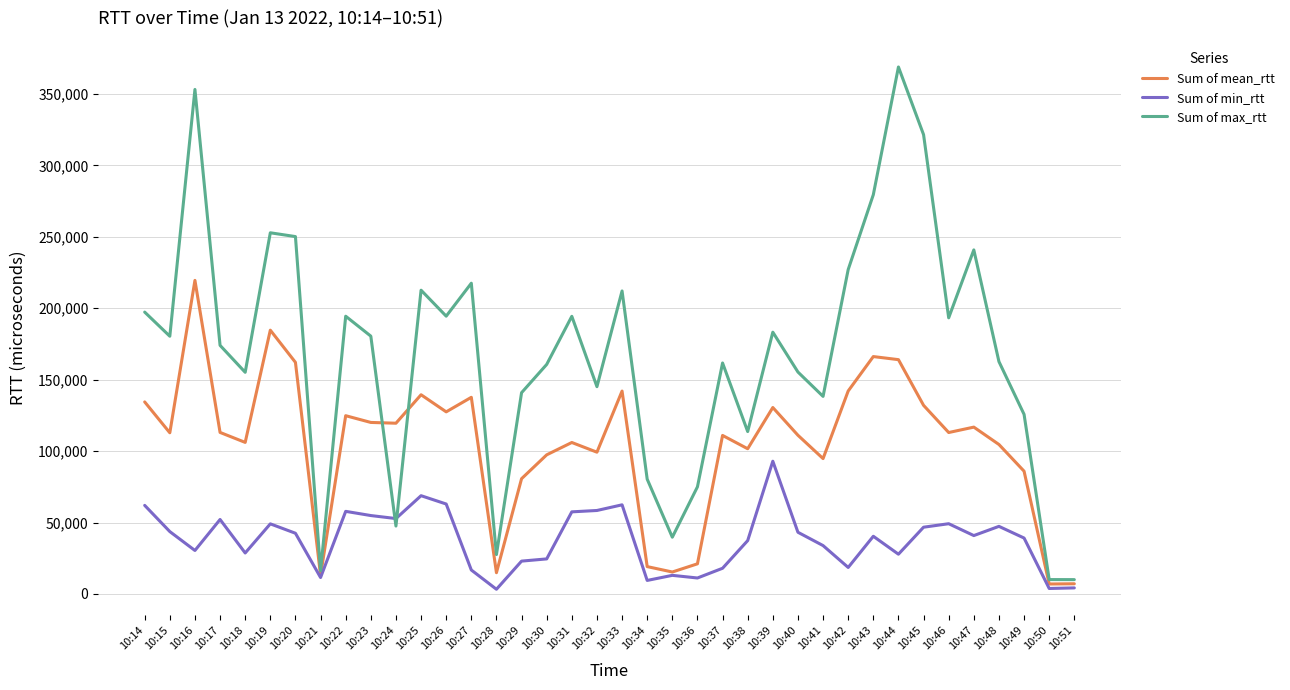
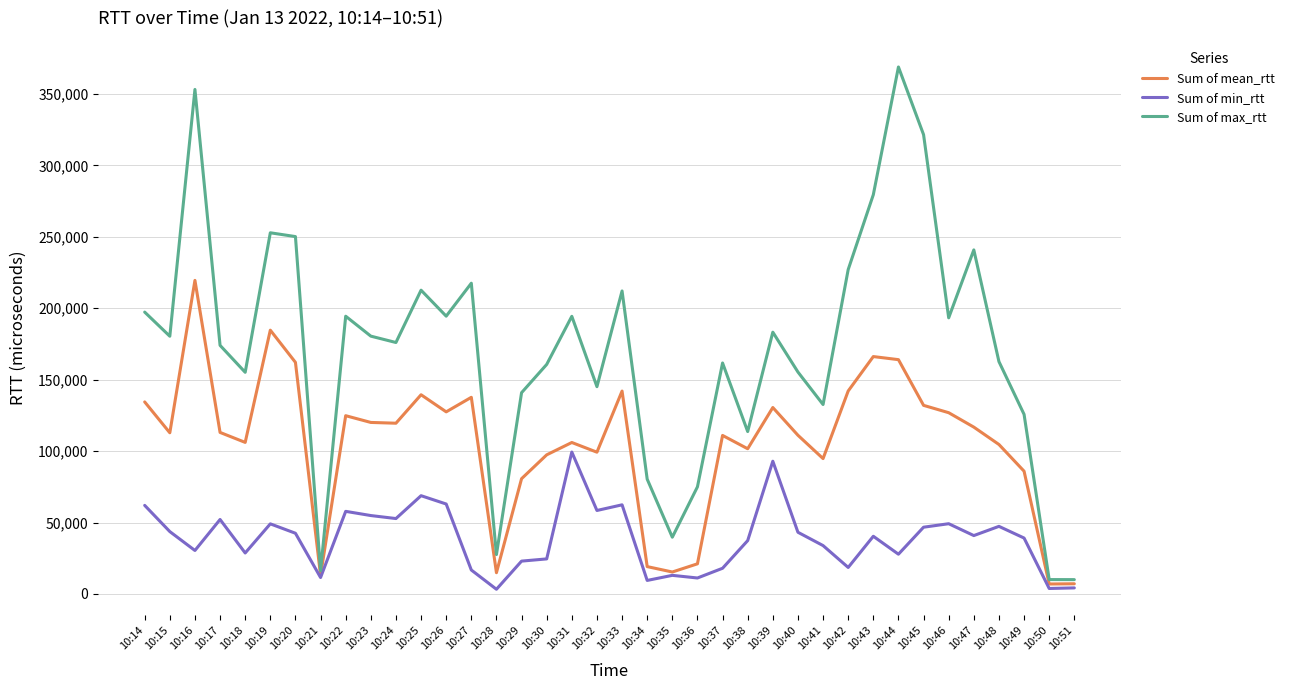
  {
    "Sum of mean_rtt": {
      "10:14": "134,000",
      "10:15": "113,000",
      "10:16": "220,000",
      "10:17": "113,000",
      "10:18": "106,000",
      "10:19": "185,000",
      "10:20": "162,000",
      "10:22": "125,000",
      "10:23": "120,000",
      "10:24": "120,000",
      "10:25": "139,000",
      "10:26": "127,000",
      "10:27": "138,000",
      "10:28": "15,000",
      "10:29": "81,000",
      "10:30": "97,000",
      "10:31": "106,000",
      "10:32": "99,000",
      "10:33": "142,000",
      "10:34": "19,000",
      "10:35": "15,000",
      "10:36": "21,000",
      "10:37": "111,000",
      "10:38": "102,000",
      "10:39": "131,000",
      "10:40": "111,000",
      "10:41": "95,000",
      "10:42": "142,000",
      "10:43": "166,000",
      "10:44": "164,000",
      "10:45": "132,000",
-     "10:46": "113,000",
+     "10:46": "127,000",
      "10:47": "117,000",
      "10:48": "105,000",
      "10:49": "86,000",
      "10:50": "7,000",
      "10:51": "7,000"
    },
    "Sum of min_rtt": {
      "10:14": "62,000",
      "10:15": "44,000",
      "10:16": "30,000",
      "10:17": "52,000",
      "10:18": "29,000",
      "10:19": "49,000",
      "10:20": "42,000",
      "10:22": "58,000",
      "10:23": "55,000",
      "10:24": "53,000",
      "10:25": "69,000",
      "10:26": "63,000",
      "10:27": "17,000",
      "10:28": "3,000",
      "10:29": "23,000",
      "10:30": "25,000",
-     "10:31": "57,000",
+     "10:31": "99,000",
      "10:32": "58,000",
      "10:33": "62,000",
      "10:34": "9,000",
      "10:35": "13,000",
      "10:36": "11,000",
      "10:37": "18,000",
      "10:38": "37,000",
      "10:39": "93,000",
      "10:40": "43,000",
      "10:41": "34,000",
      "10:42": "19,000",
      "10:43": "40,000",
      "10:44": "28,000",
      "10:45": "47,000",
      "10:46": "49,000",
      "10:47": "41,000",
      "10:48": "47,000",
      "10:49": "39,000",
      "10:50": "4,000",
      "10:51": "4,000"
    },
    "Sum of max_rtt": {
      "10:14": "197,000",
      "10:15": "180,000",
      "10:16": "353,000",
      "10:17": "174,000",
      "10:18": "155,000",
      "10:19": "253,000",
      "10:20": "250,000",
      "10:21": "16,000",
      "10:22": "194,000",
      "10:23": "180,000",
-     "10:24": "48,000",
+     "10:24": "176,000",
      "10:25": "213,000",
      "10:26": "194,000",
      "10:27": "218,000",
      "10:28": "28,000",
      "10:29": "141,000",
      "10:30": "161,000",
      "10:31": "194,000",
      "10:32": "145,000",
      "10:33": "212,000",
      "10:34": "80,000",
      "10:35": "40,000",
      "10:36": "75,000",
      "10:37": "162,000",
      "10:38": "114,000",
      "10:39": "183,000",
      "10:40": "155,000",
-     "10:41": "138,000",
+     "10:41": "133,000",
      "10:42": "227,000",
      "10:43": "280,000",
      "10:44": "369,000",
      "10:45": "322,000",
      "10:46": "193,000",
      "10:47": "241,000",
      "10:48": "163,000",
      "10:49": "126,000",
      "10:50": "10,000",
      "10:51": "10,000"
    }
  }
